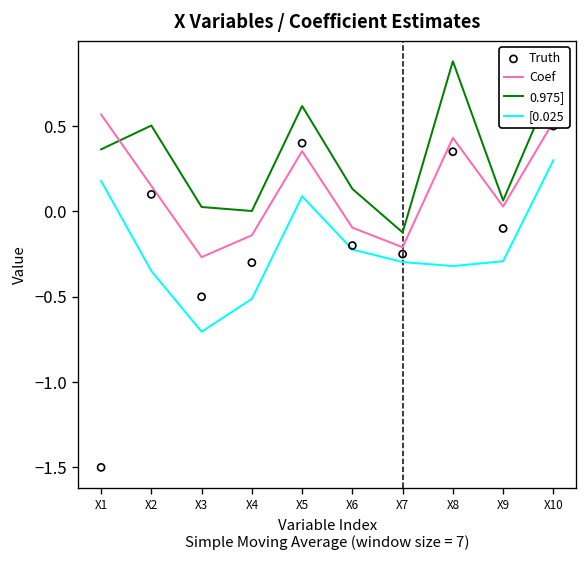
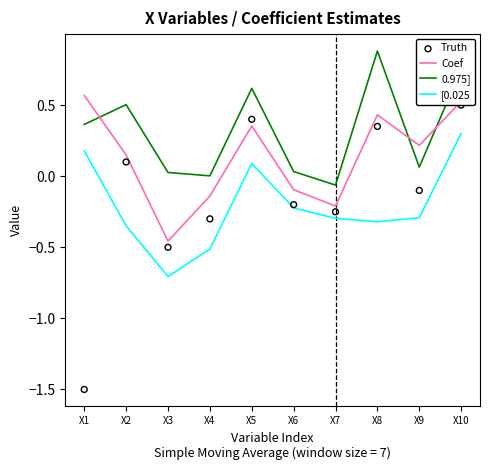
  {
    "Coef": {
      "X1": 0.57,
      "X2": 0.15,
-     "X3": -0.27,
+     "X3": -0.46,
      "X4": -0.14,
      "X5": 0.35,
      "X6": -0.10,
      "X7": -0.21,
      "X8": 0.43,
-     "X9": 0.03
+     "X9": 0.22
    },
    "0.975]": {
      "X1": 0.36,
      "X2": 0.50,
      "X3": 0.03,
      "X4": 0.00,
      "X5": 0.62,
-     "X6": 0.13,
-     "X7": -0.12,
+     "X6": 0.03,
+     "X7": -0.06,
      "X8": 0.88,
      "X9": 0.06
    },
    "[0.025": {
      "X1": 0.18,
      "X2": -0.35,
      "X3": -0.71,
      "X4": -0.51,
      "X5": 0.09,
      "X6": -0.22,
      "X7": -0.30,
      "X8": -0.32,
      "X9": -0.29,
      "X10": 0.30
    }
  }
